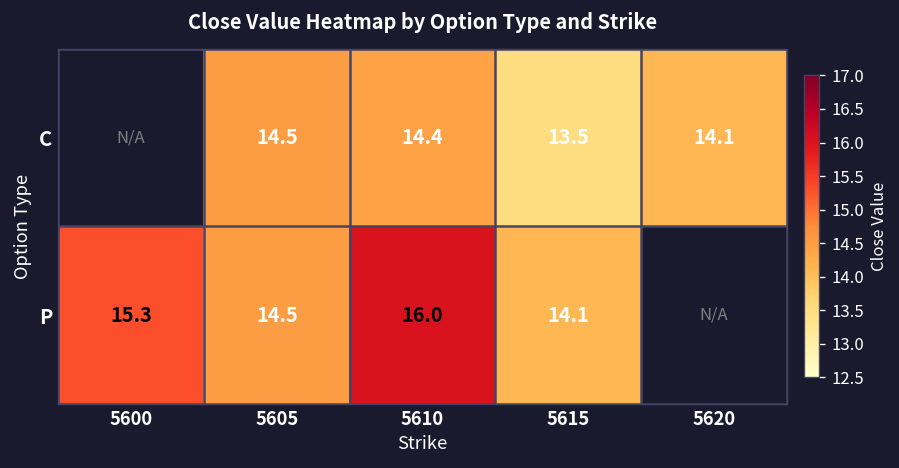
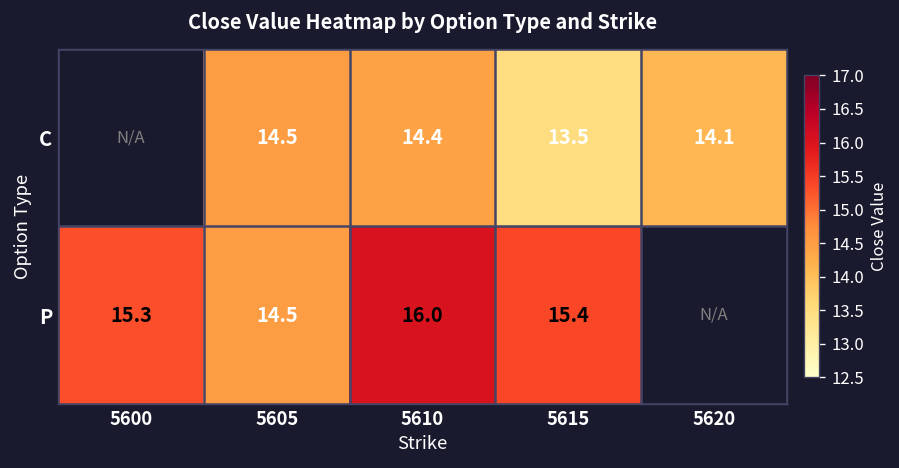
  {
    "C": {
      "5605": 14.5,
      "5610": 14.4,
      "5615": 13.5,
      "5620": 14.1
    },
    "P": {
      "5600": 15.3,
      "5605": 14.5,
      "5610": 16.0,
-     "5615": 14.1
+     "5615": 15.4
    }
  }
